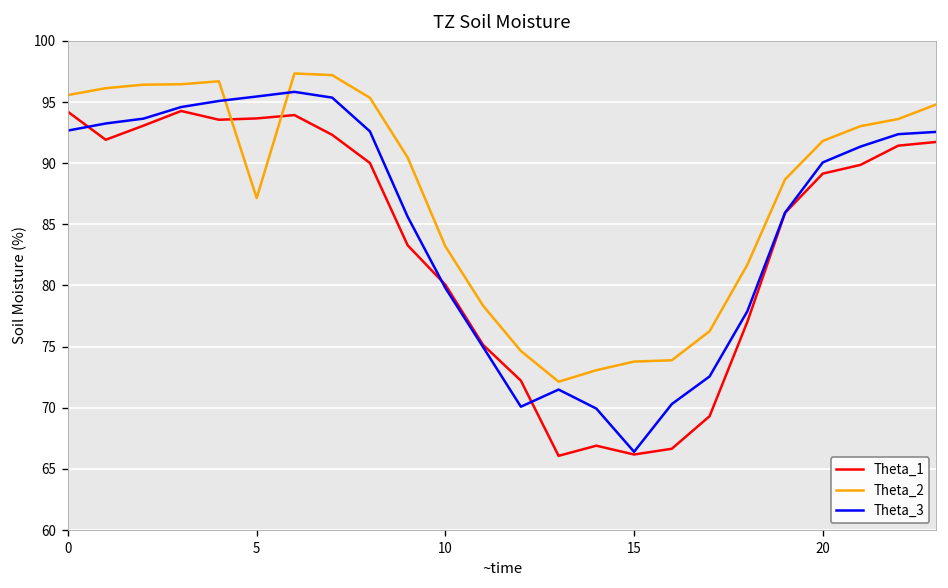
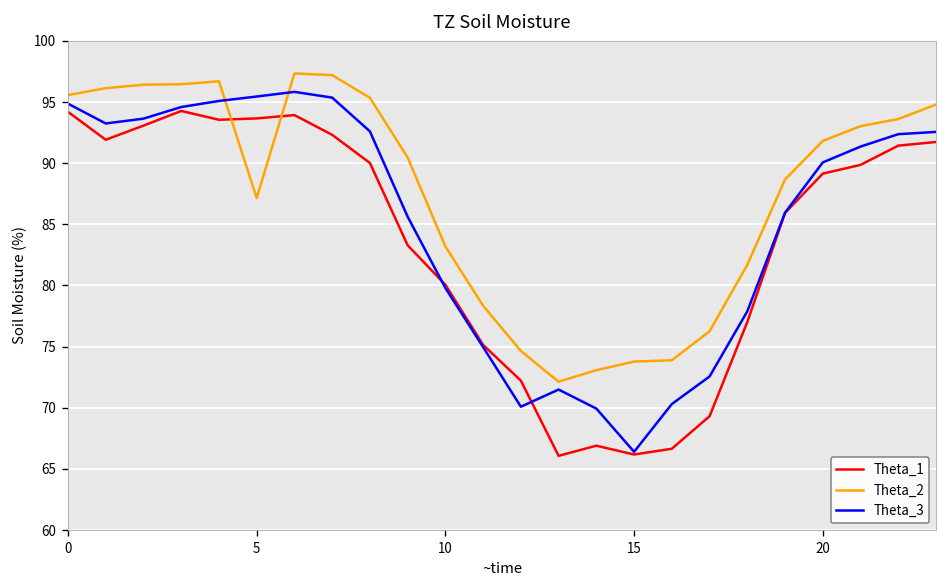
  {
    "Theta_1": {
      "0": 94.2,
      "5": 93.7,
      "10": 80.1,
      "20": 89.1
    },
    "Theta_2": {
      "0": 95.6,
      "5": 87.1,
      "10": 83.2,
      "15": 73.8,
      "20": 91.8
    },
    "Theta_3": {
-     "0": 92.7,
+     "0": 94.9,
      "5": 95.5,
      "10": 79.8,
      "20": 90.1
    }
  }
